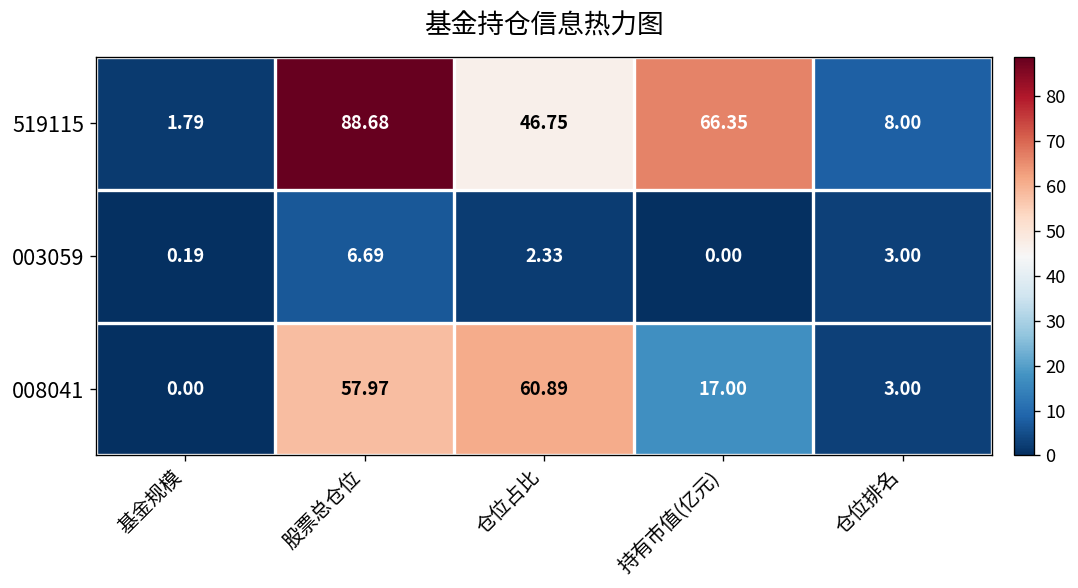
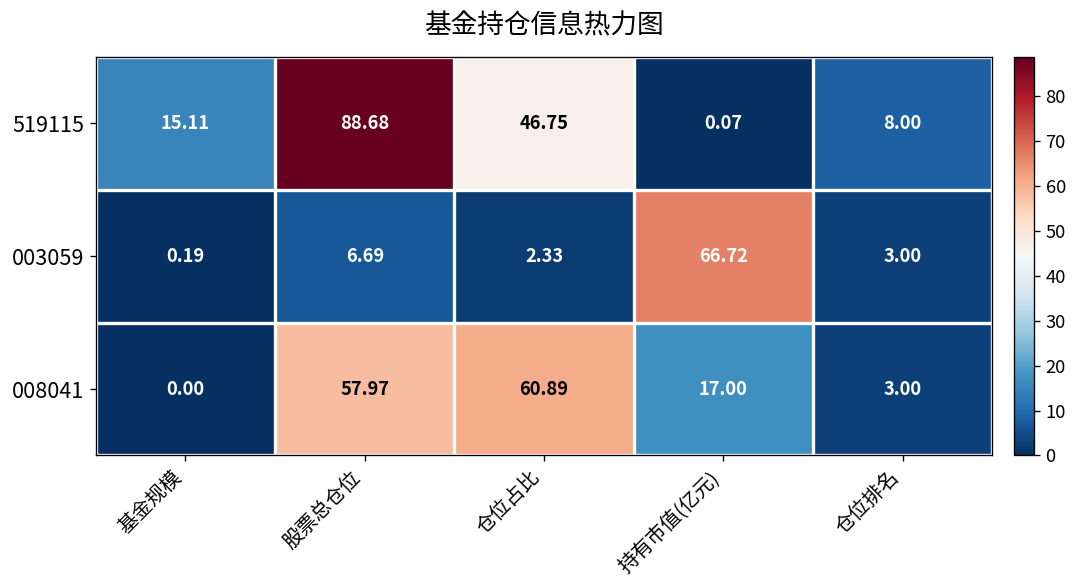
  {
    "519115": {
-     "基金规模": 1.79,
+     "基金规模": 15.11,
      "股票总仓位": 88.68,
      "仓位占比": 46.75,
-     "持有市值(亿元)": 66.35,
+     "持有市值(亿元)": 0.07,
      "仓位排名": 8.00
    },
    "003059": {
      "基金规模": 0.19,
      "股票总仓位": 6.69,
      "仓位占比": 2.33,
-     "持有市值(亿元)": 0.00,
+     "持有市值(亿元)": 66.72,
      "仓位排名": 3.00
    },
    "008041": {
      "基金规模": 0.00,
      "股票总仓位": 57.97,
      "仓位占比": 60.89,
      "持有市值(亿元)": 17.00,
      "仓位排名": 3.00
    }
  }
